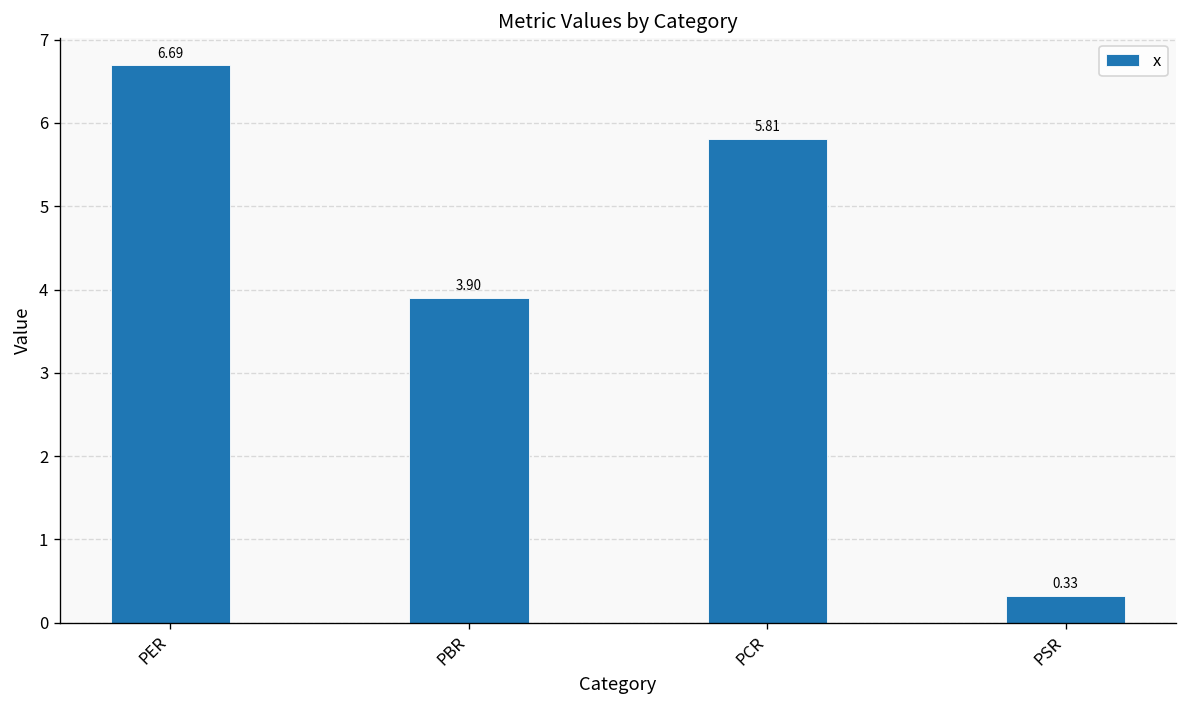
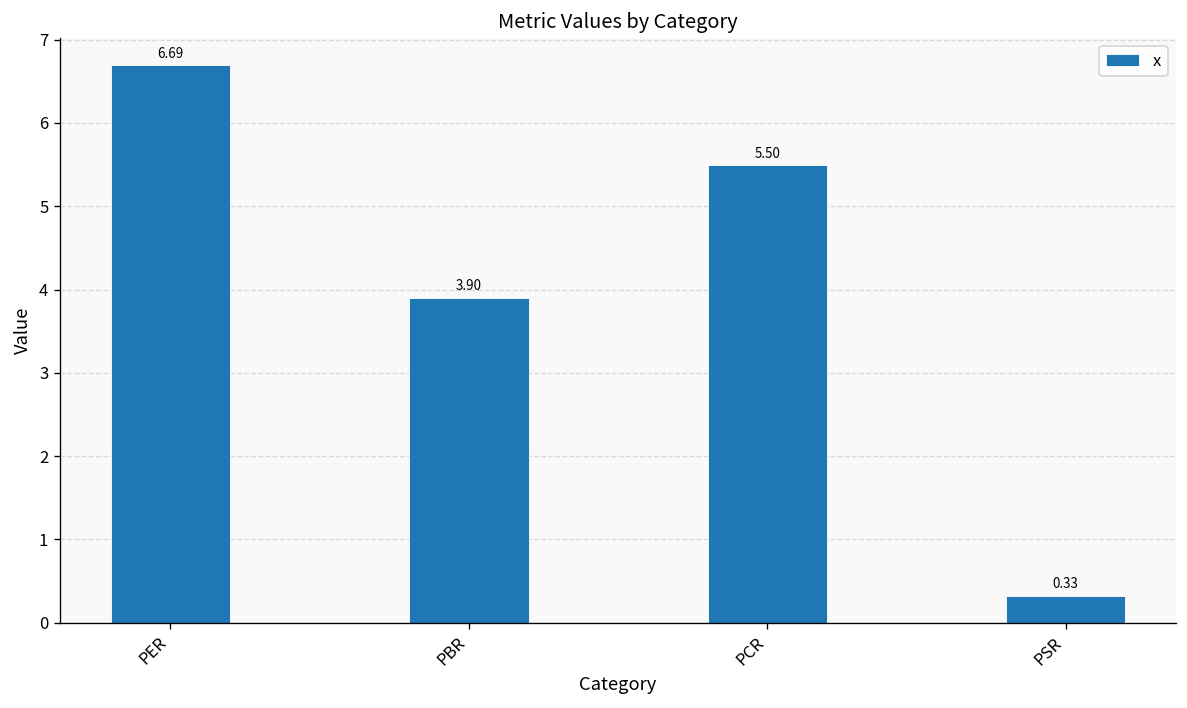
  {
    "PER": 6.69,
    "PBR": 3.90,
-   "PCR": 5.81,
+   "PCR": 5.50,
    "PSR": 0.33
  }
